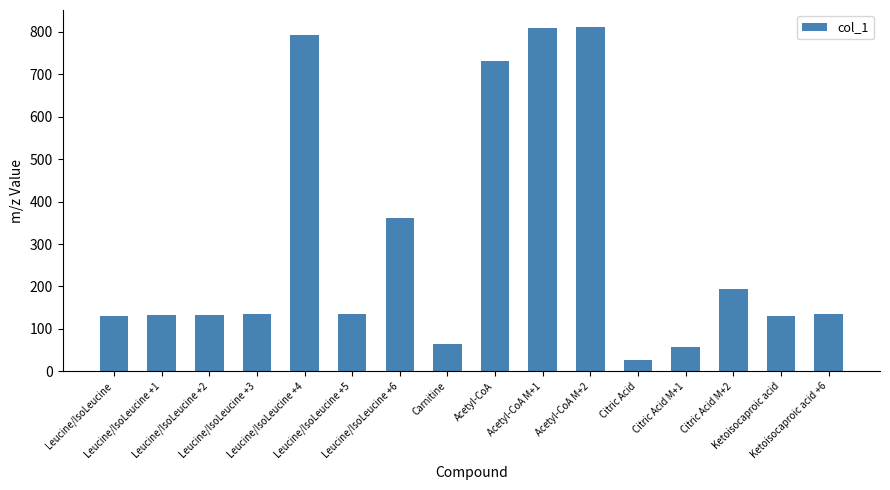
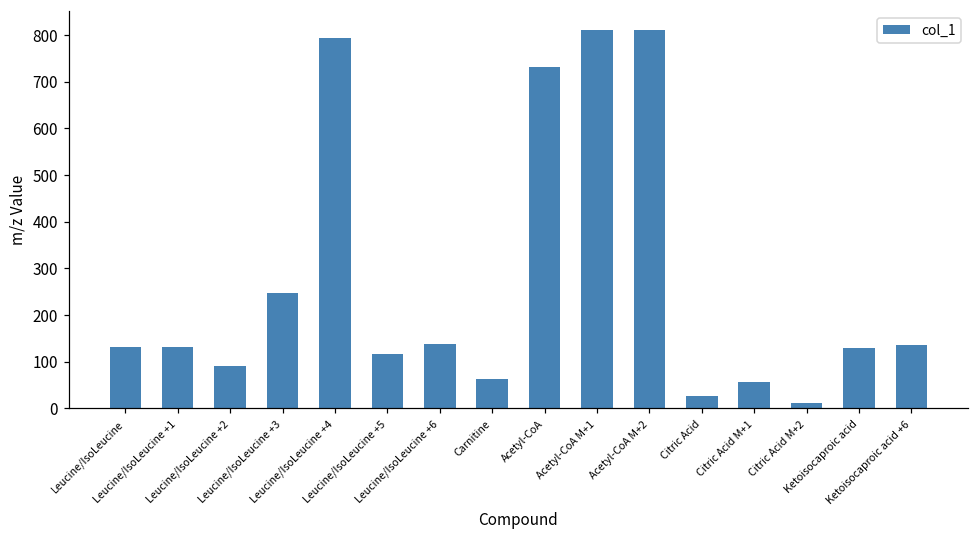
  {
    "Leucine/IsoLeucine": 130,
    "Leucine/IsoLeucine +1": 130,
-   "Leucine/IsoLeucine +2": 130,
-   "Leucine/IsoLeucine +3": 130,
+   "Leucine/IsoLeucine +2": 90,
+   "Leucine/IsoLeucine +3": 250,
    "Leucine/IsoLeucine +4": 790,
-   "Leucine/IsoLeucine +5": 140,
-   "Leucine/IsoLeucine +6": 360,
+   "Leucine/IsoLeucine +5": 120,
+   "Leucine/IsoLeucine +6": 140,
    "Carnitine": 60,
    "Acetyl-CoA": 730,
    "Acetyl-CoA M+1": 810,
    "Acetyl-CoA M+2": 810,
    "Citric Acid": 30,
    "Citric Acid M+1": 60,
-   "Citric Acid M+2": 190,
+   "Citric Acid M+2": 10,
    "Ketoisocaproic acid": 130,
    "Ketoisocaproic acid +6": 140
  }
